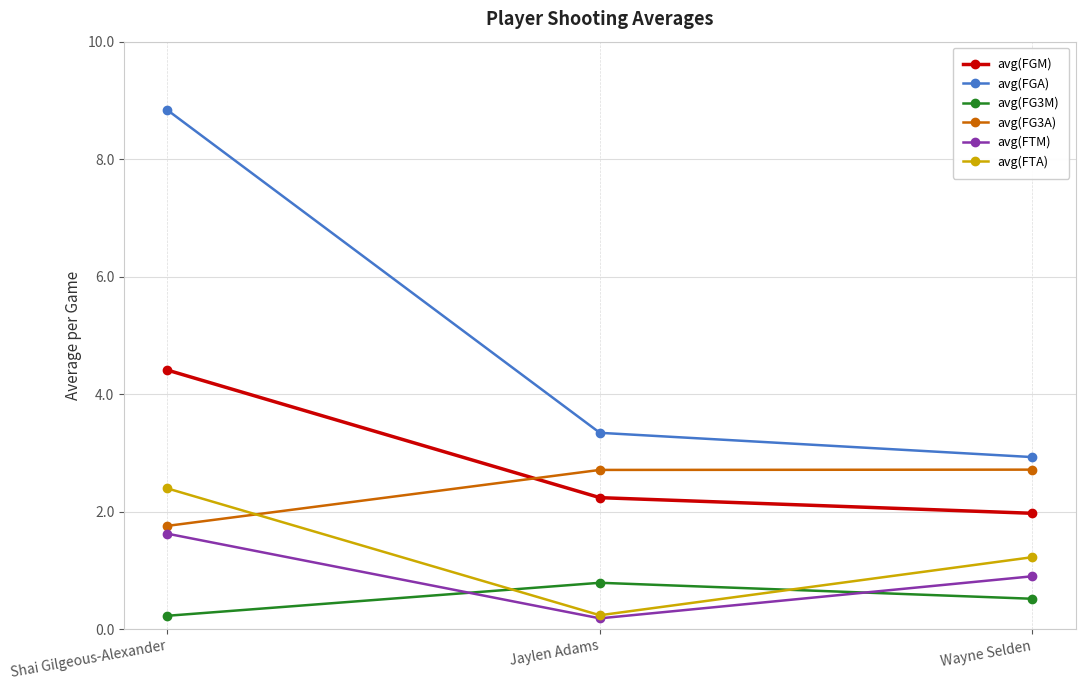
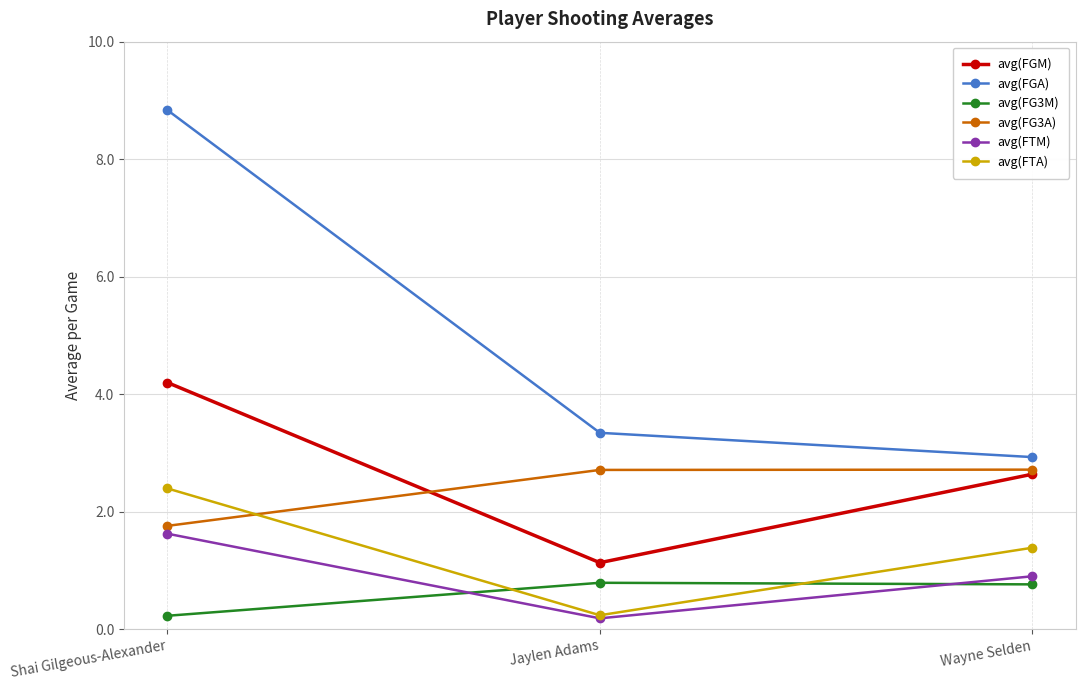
  {
    "avg(FGM)": {
-     "Shai Gilgeous-Alexander": 4.4,
-     "Jaylen Adams": 2.2,
-     "Wayne Selden": 2.0
+     "Shai Gilgeous-Alexander": 4.2,
+     "Jaylen Adams": 1.1,
+     "Wayne Selden": 2.6
    },
    "avg(FGA)": {
      "Shai Gilgeous-Alexander": 8.8,
      "Jaylen Adams": 3.3,
      "Wayne Selden": 2.9
    },
    "avg(FG3M)": {
      "Shai Gilgeous-Alexander": 0.2,
      "Jaylen Adams": 0.8,
-     "Wayne Selden": 0.5
+     "Wayne Selden": 0.8
    },
    "avg(FG3A)": {
      "Shai Gilgeous-Alexander": 1.8,
      "Jaylen Adams": 2.7,
      "Wayne Selden": 2.7
    },
    "avg(FTM)": {
      "Shai Gilgeous-Alexander": 1.6,
      "Jaylen Adams": 0.2,
      "Wayne Selden": 0.9
    },
    "avg(FTA)": {
      "Shai Gilgeous-Alexander": 2.4,
      "Jaylen Adams": 0.2,
-     "Wayne Selden": 1.2
+     "Wayne Selden": 1.4
    }
  }
